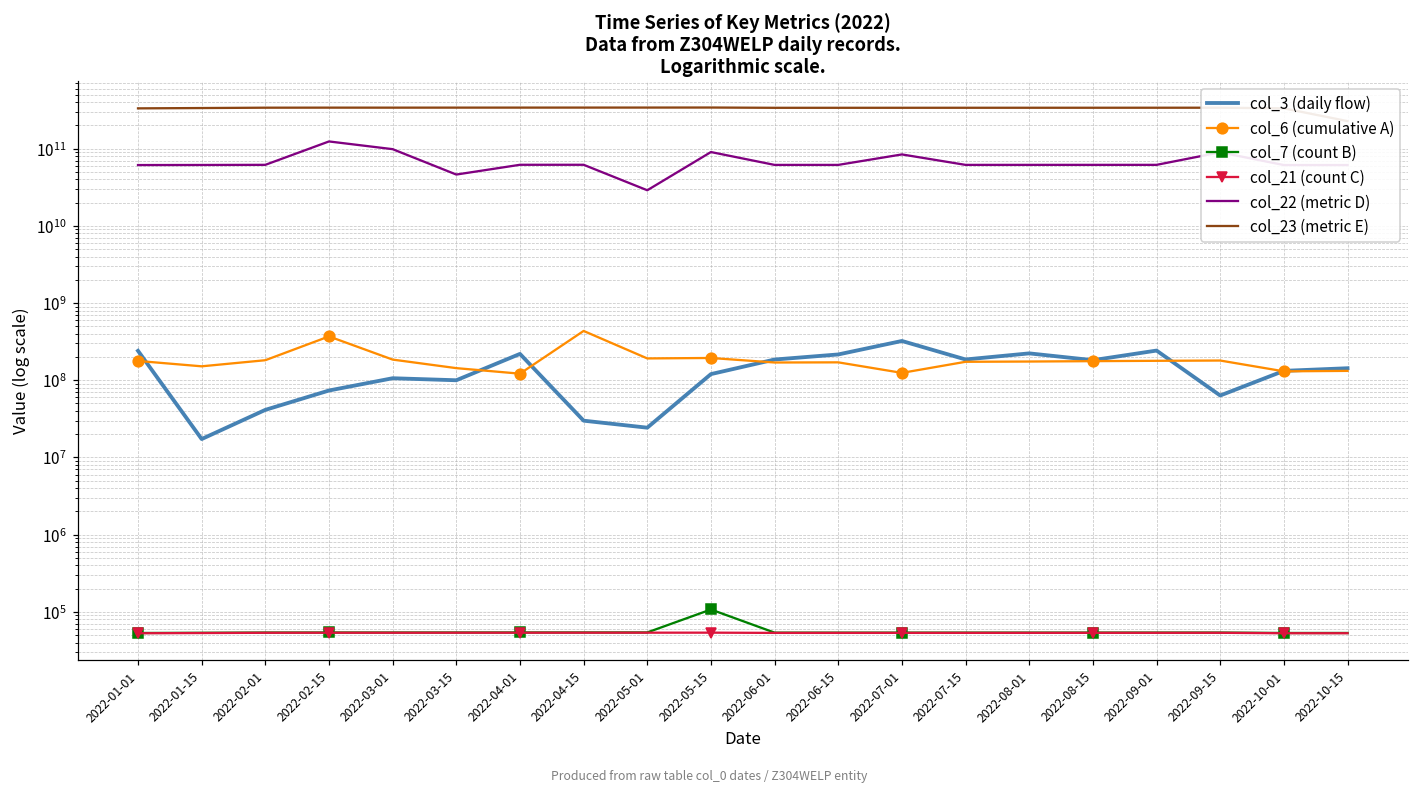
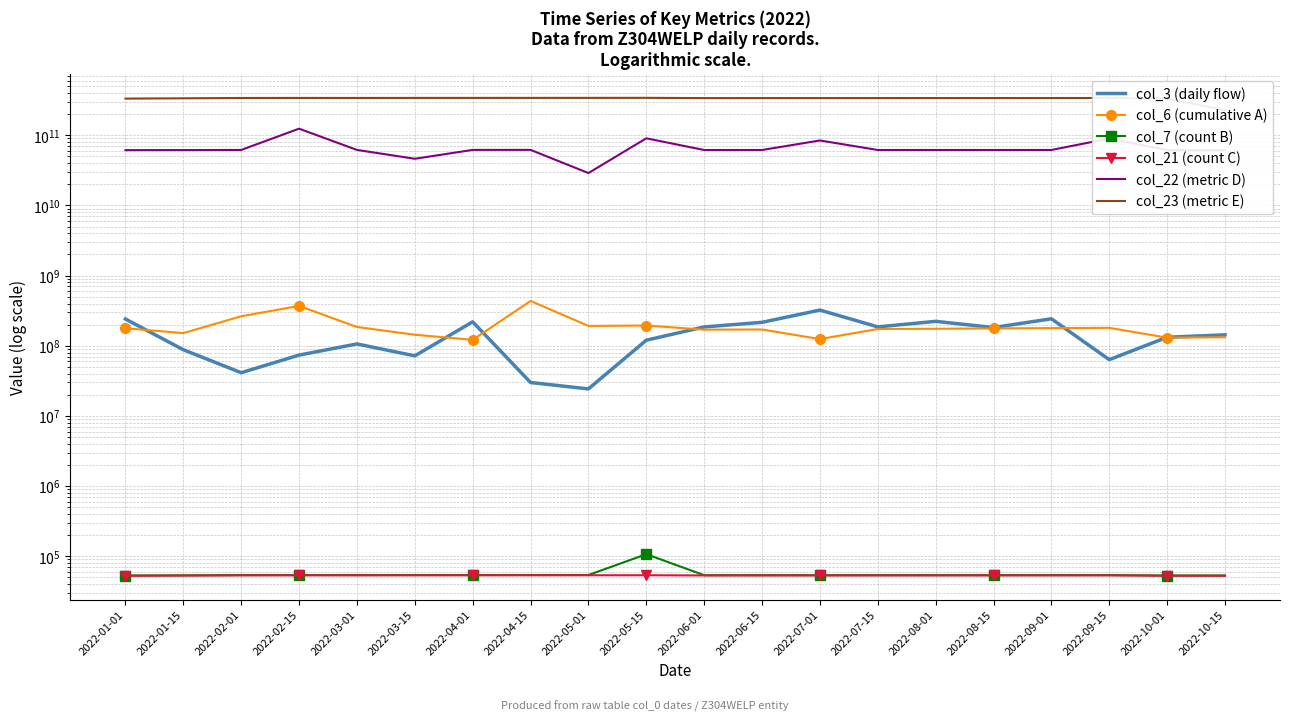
  {
    "col_3 (daily flow)": {
      "2022-01-01": 240000000,
-     "2022-01-15": 17000000,
+     "2022-01-15": 90000000,
      "2022-02-01": 40000000,
      "2022-02-15": 70000000,
      "2022-03-01": 110000000,
-     "2022-03-15": 100000000,
+     "2022-03-15": 70000000,
      "2022-04-01": 220000000,
      "2022-04-15": 30000000,
      "2022-05-01": 24000000,
      "2022-05-15": 120000000,
      "2022-06-01": 190000000,
      "2022-06-15": 220000000,
      "2022-07-01": 300000000,
      "2022-08-01": 220000000,
      "2022-09-01": 240000000,
      "2022-09-15": 60000000
    },
    "col_6 (cumulative A)": {
      "2022-01-01": 180000000,
      "2022-01-15": 150000000,
-     "2022-02-01": 180000000,
+     "2022-02-01": 260000000,
      "2022-02-15": 400000000,
      "2022-03-01": 190000000,
      "2022-03-15": 140000000,
      "2022-04-01": 120000000,
      "2022-04-15": 400000000,
      "2022-05-01": 190000000,
      "2022-05-15": 190000000,
      "2022-06-01": 170000000,
      "2022-06-15": 170000000,
      "2022-07-01": 120000000,
      "2022-08-01": 170000000,
      "2022-09-01": 180000000,
      "2022-09-15": 180000000
    },
    "col_7 (count B)": {
      "2022-05-15": 110000
    },
    "col_21 (count C)": {
      "2022-05-15": 50000
    },
    "col_22 (metric D)": {
      "2022-01-01": 60000000000,
      "2022-01-15": 60000000000,
      "2022-02-01": 60000000000,
      "2022-02-15": 120000000000,
-     "2022-03-01": 100000000000,
+     "2022-03-01": 60000000000,
      "2022-03-15": 50000000000,
      "2022-04-01": 60000000000,
      "2022-04-15": 60000000000,
      "2022-05-01": 29000000000,
      "2022-05-15": 90000000000,
      "2022-06-01": 60000000000,
      "2022-06-15": 60000000000,
      "2022-07-01": 80000000000,
      "2022-07-15": 60000000000,
      "2022-08-01": 60000000000,
      "2022-08-15": 60000000000,
      "2022-09-01": 60000000000
    },
    "col_23 (metric E)": {
      "2022-01-01": 300000000000,
      "2022-01-15": 300000000000,
      "2022-02-01": 300000000000,
      "2022-02-15": 300000000000,
      "2022-03-01": 300000000000,
      "2022-03-15": 300000000000,
      "2022-04-01": 300000000000,
      "2022-04-15": 300000000000,
      "2022-05-01": 300000000000,
      "2022-05-15": 300000000000,
      "2022-06-01": 300000000000,
      "2022-06-15": 300000000000,
      "2022-07-01": 300000000000,
      "2022-07-15": 300000000000,
      "2022-08-01": 300000000000,
      "2022-08-15": 300000000000,
      "2022-09-01": 300000000000
    }
  }
